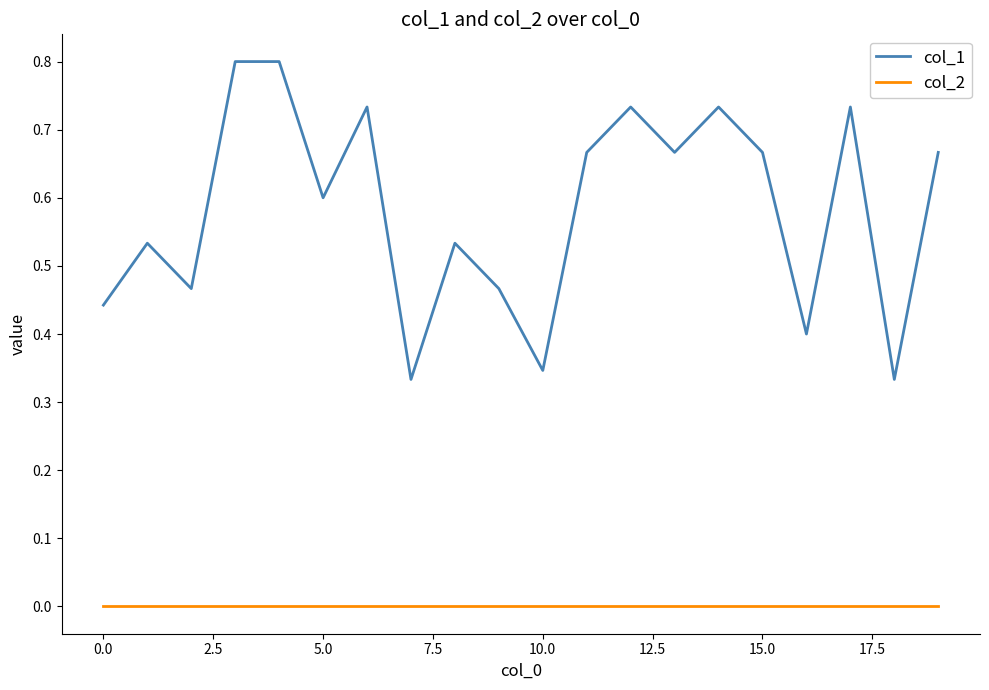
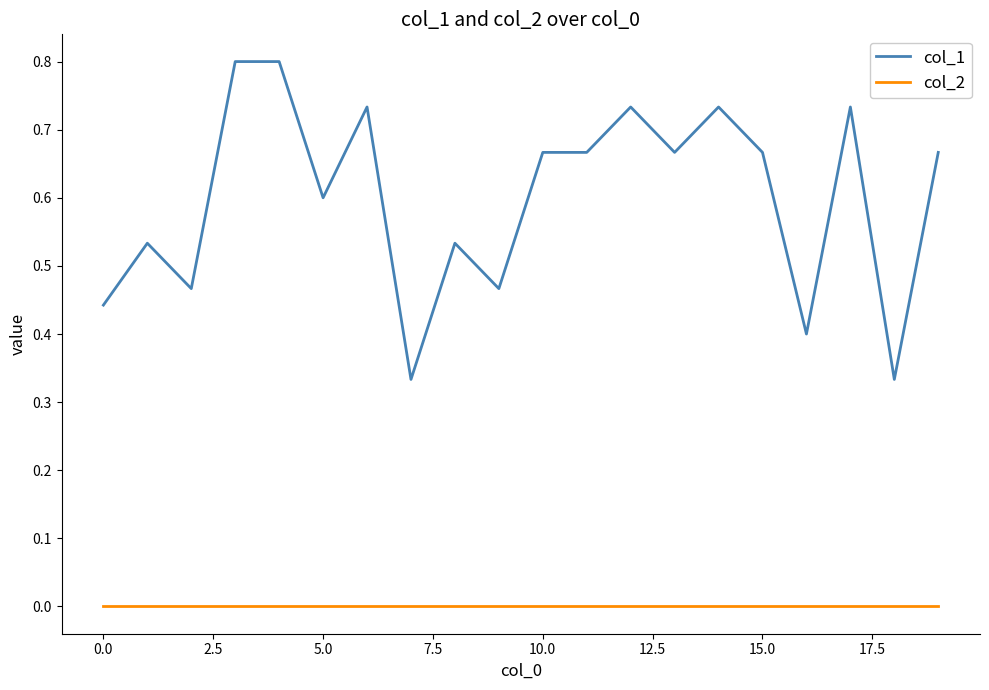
  {
    "col_1": {
      "0.0": 0.44,
      "5.0": 0.60,
-     "10.0": 0.35,
+     "10.0": 0.67,
      "15.0": 0.67
    },
    "col_2": {
      "0.0": 0.00,
      "5.0": 0.00,
      "10.0": 0.00,
      "15.0": 0.00
    }
  }
